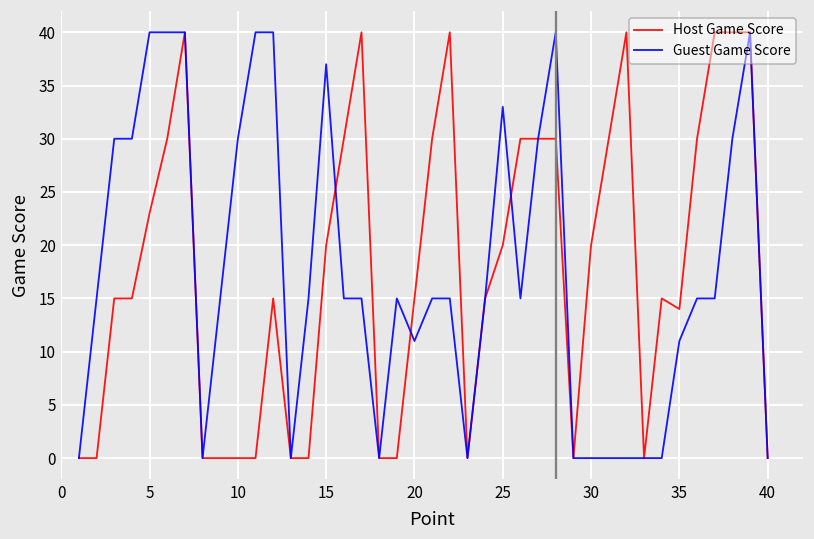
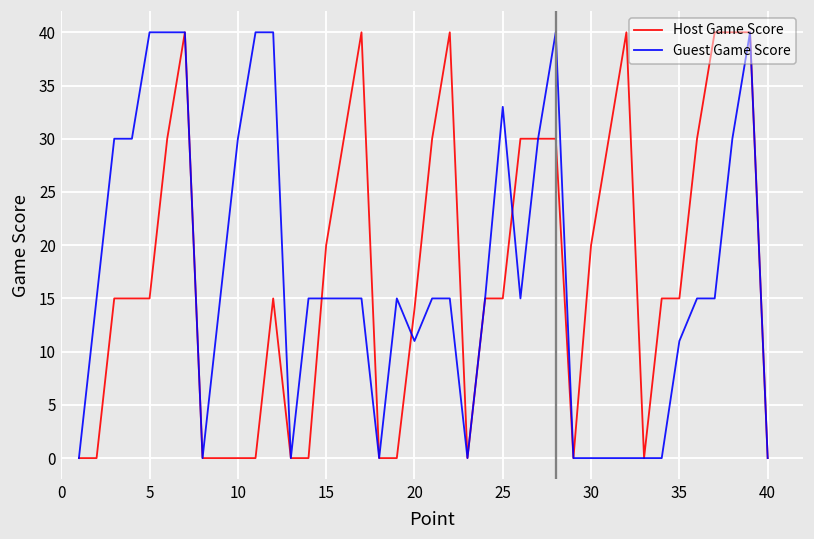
  {
    "Host Game Score": {
-     "5": 23,
+     "5": 15,
      "10": 0,
      "15": 20,
-     "20": 15,
-     "25": 20,
+     "20": 14,
+     "25": 15,
      "30": 20,
-     "35": 14
+     "35": 15
    },
    "Guest Game Score": {
      "5": 40,
      "10": 30,
-     "15": 37,
+     "15": 15,
      "20": 11,
      "25": 33,
      "30": 0,
      "35": 11
    }
  }
